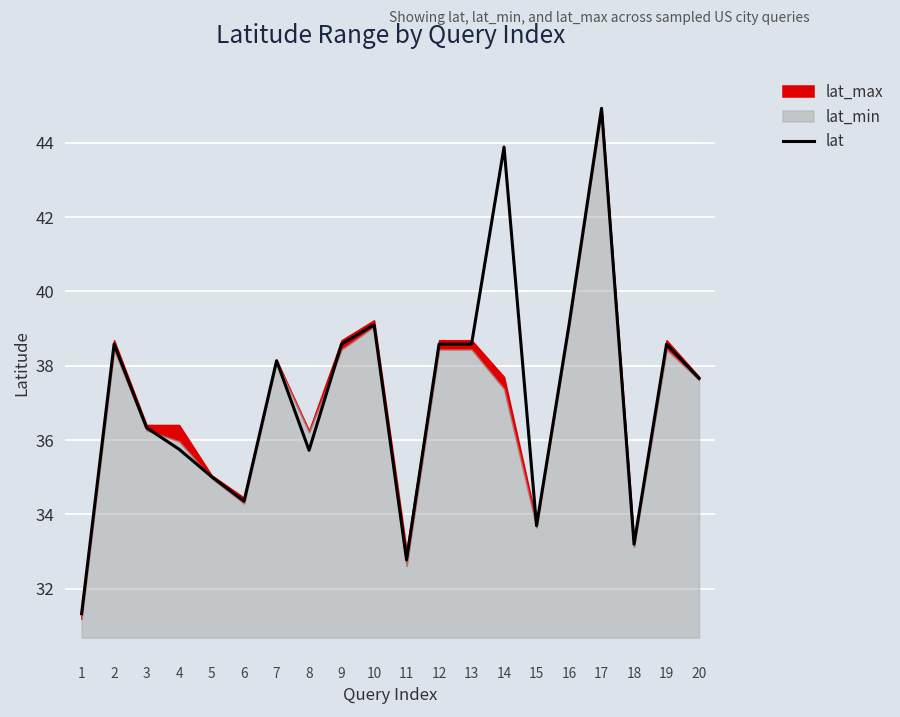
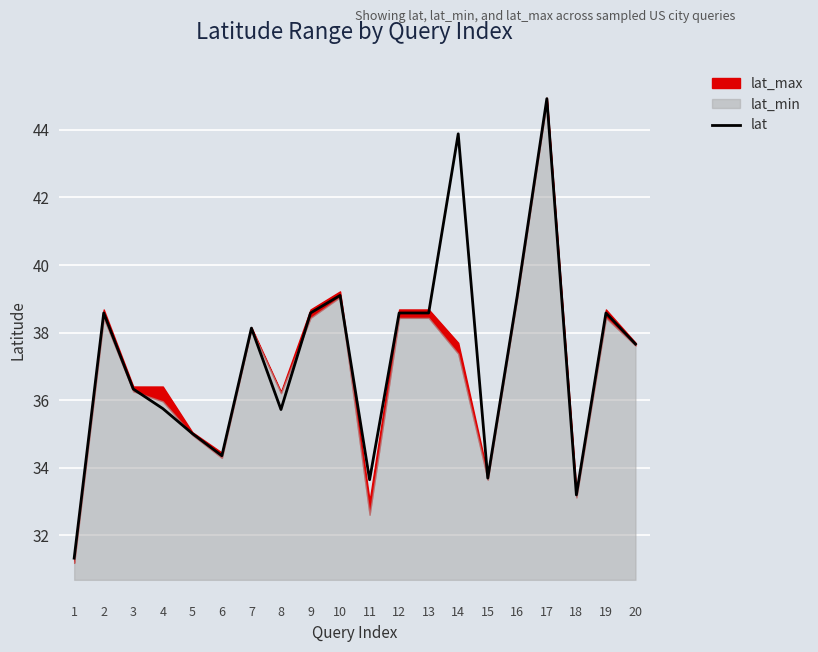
  {
    "lat": {
      "1": 31.3,
      "2": 38.6,
      "4": 35.8,
      "8": 35.7,
      "9": 38.6,
-     "11": 32.8,
+     "11": 33.6,
      "12": 38.6,
      "13": 38.6,
      "14": 43.9,
      "19": 38.6
    },
    "lat_min": {
      "1": 31.2,
      "2": 38.4,
      "4": 36.0,
      "9": 38.4,
      "11": 32.6,
      "12": 38.4,
      "13": 38.4,
      "14": 37.4,
      "19": 38.4
    }
  }
